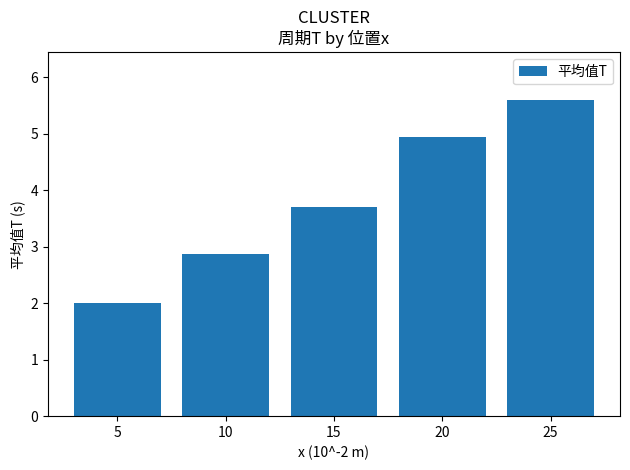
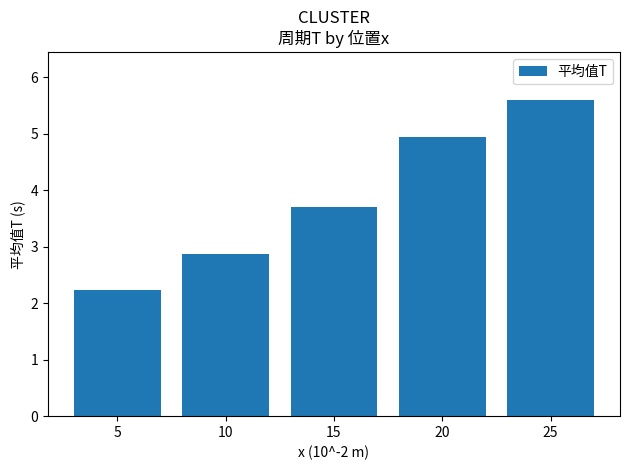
  {
-   "5": 2.0,
+   "5": 2.2,
    "10": 2.9,
    "15": 3.7,
    "20": 4.9,
    "25": 5.6
  }
